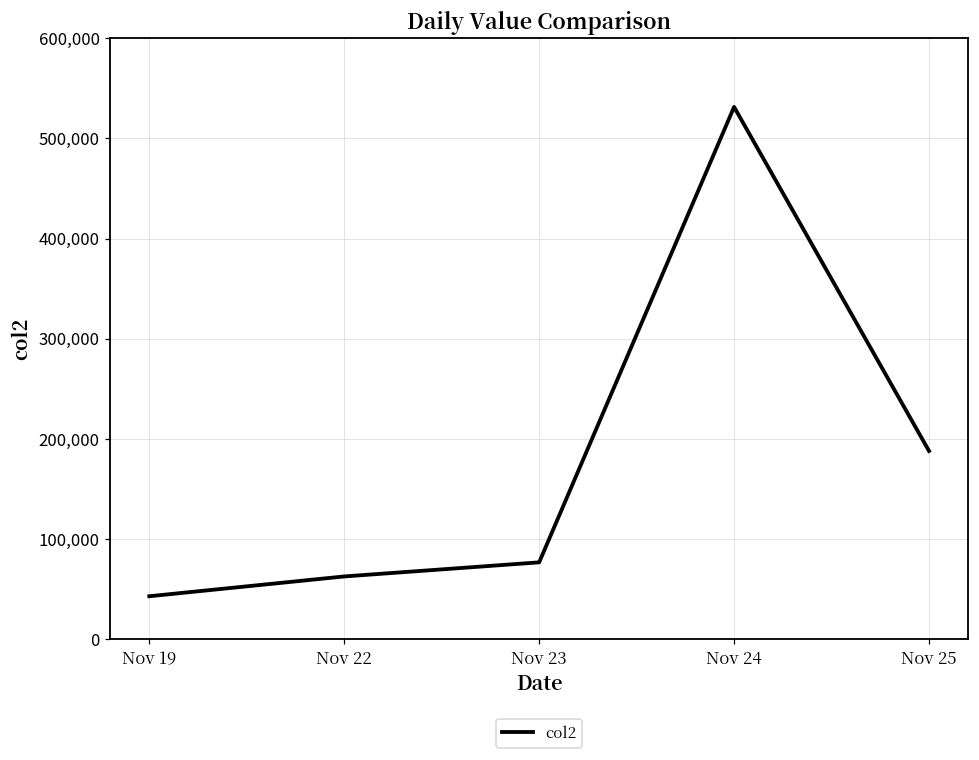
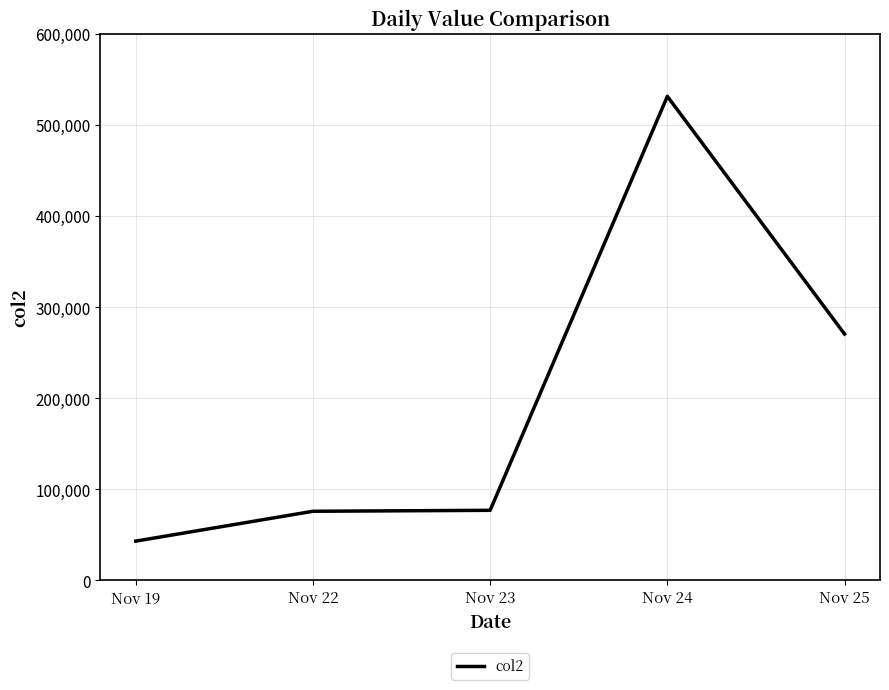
  {
    "Nov 19": "40,000",
-   "Nov 22": "60,000",
+   "Nov 22": "80,000",
    "Nov 23": "80,000",
    "Nov 24": "530,000",
-   "Nov 25": "190,000"
+   "Nov 25": "270,000"
  }
